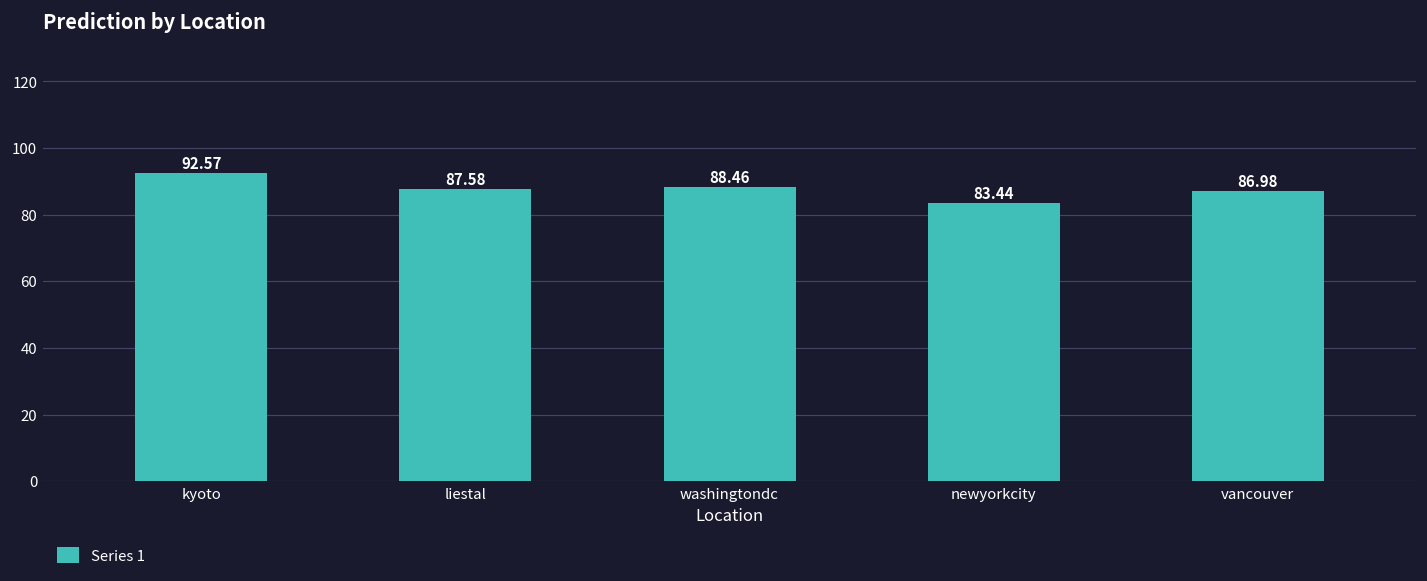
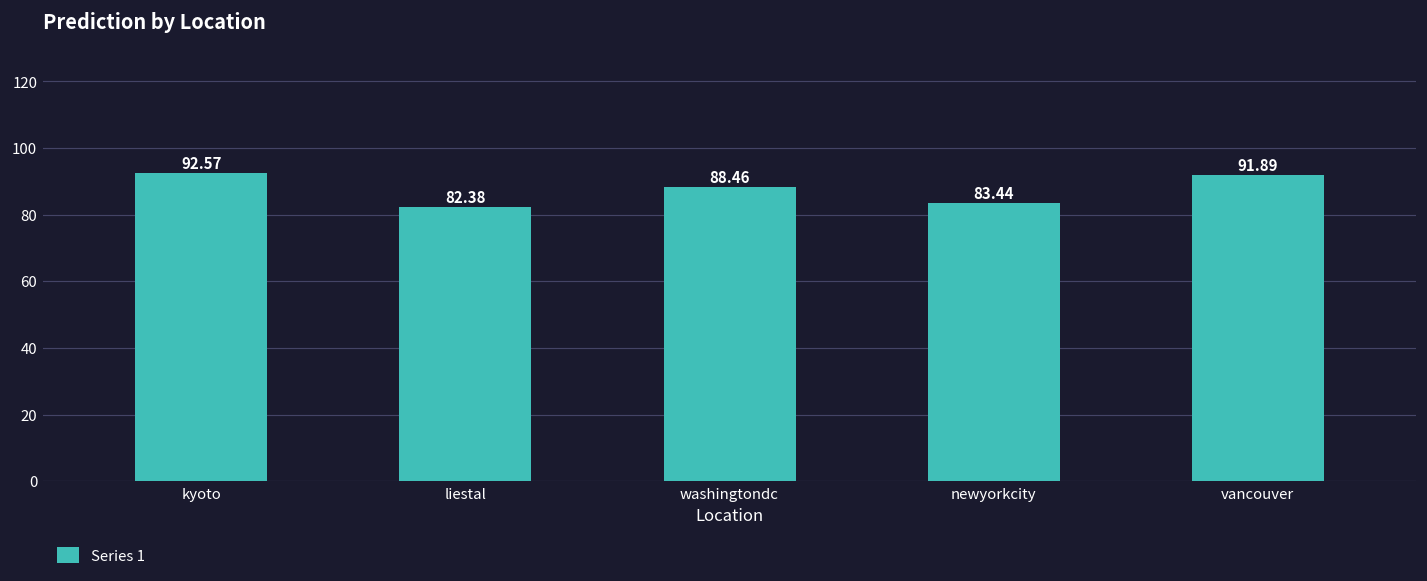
  {
    "kyoto": 92.57,
-   "liestal": 87.58,
+   "liestal": 82.38,
    "washingtondc": 88.46,
    "newyorkcity": 83.44,
-   "vancouver": 86.98
+   "vancouver": 91.89
  }
